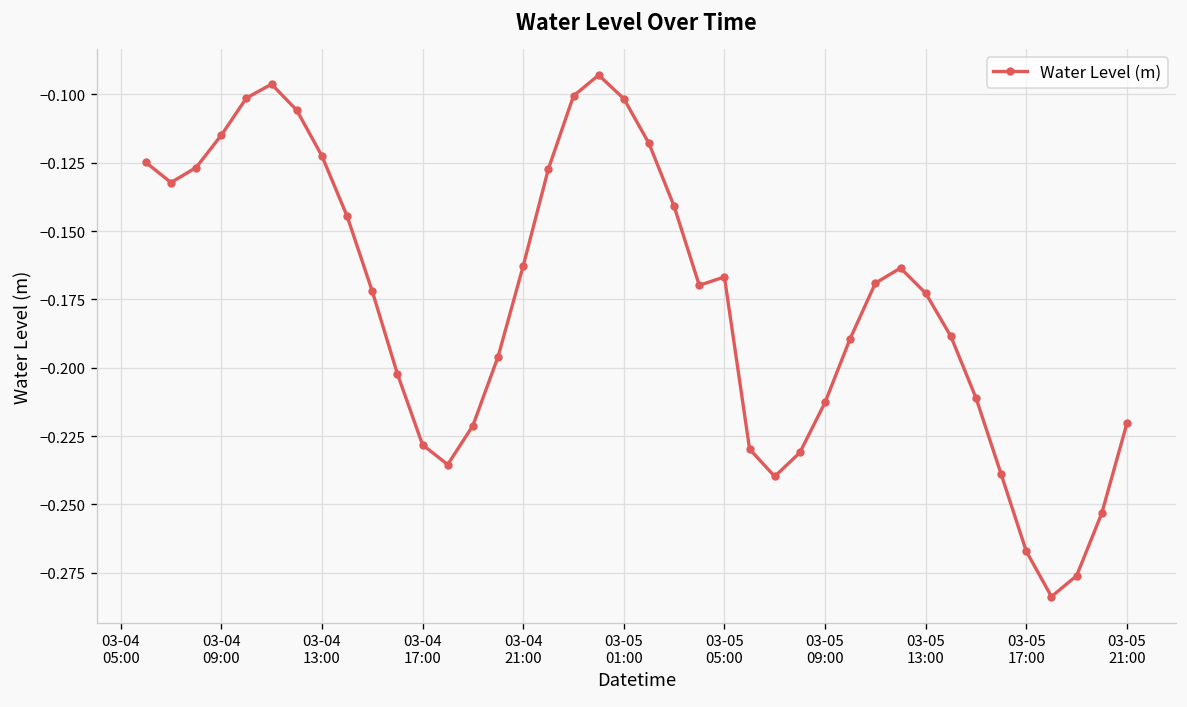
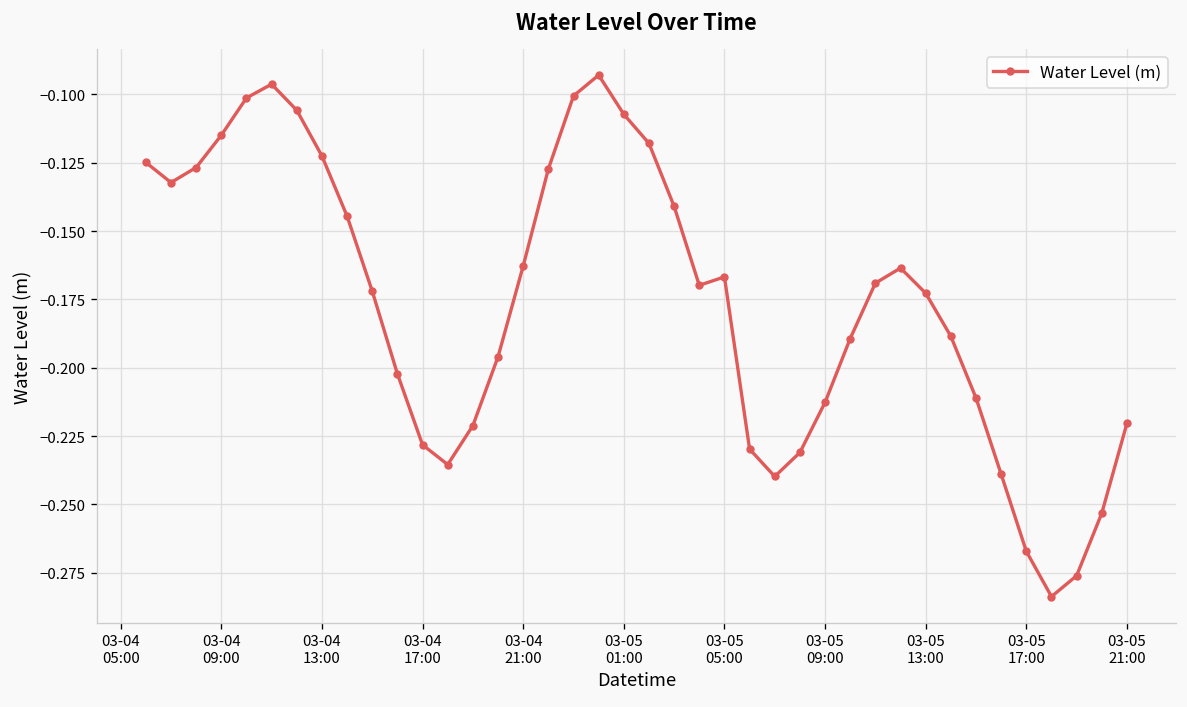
  {
    "03-04 09:00": -0.115,
    "03-04 13:00": -0.123,
    "03-04 17:00": -0.228,
    "03-04 21:00": -0.163,
-   "03-05 01:00": -0.102,
+   "03-05 01:00": -0.107,
    "03-05 05:00": -0.167,
    "03-05 09:00": -0.213,
    "03-05 13:00": -0.173,
    "03-05 17:00": -0.267,
    "03-05 21:00": -0.220
  }
